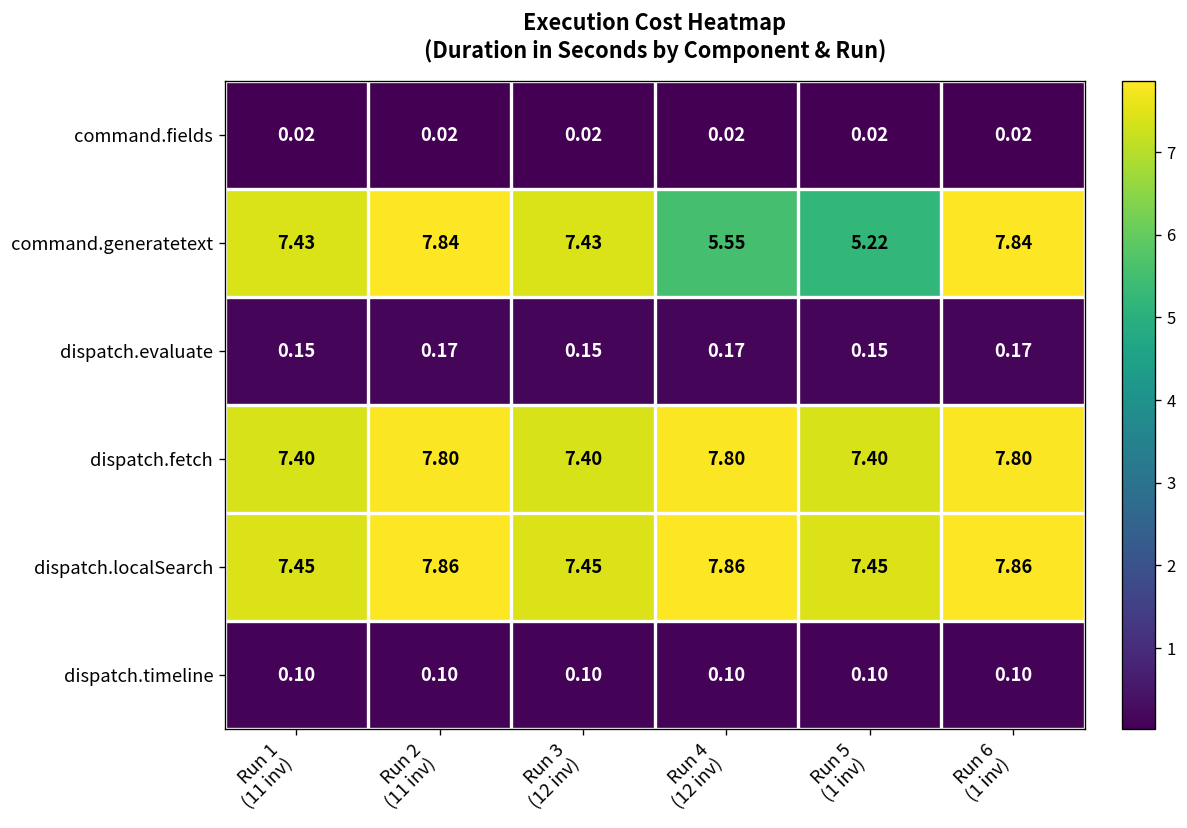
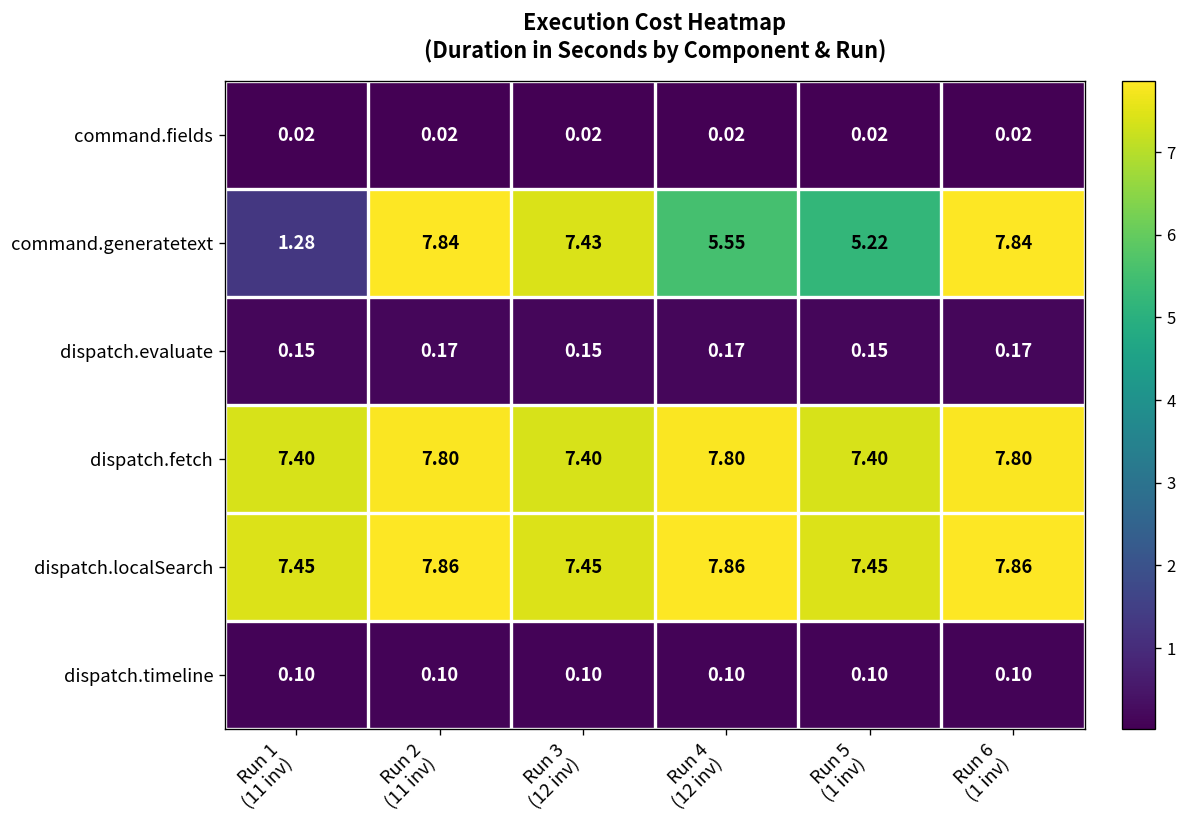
  {
    "command.fields": {
      "Run 1 (11 inv)": 0.02,
      "Run 2 (11 inv)": 0.02,
      "Run 3 (12 inv)": 0.02,
      "Run 4 (12 inv)": 0.02,
      "Run 5 (1 inv)": 0.02,
      "Run 6 (1 inv)": 0.02
    },
    "command.generatetext": {
-     "Run 1 (11 inv)": 7.43,
+     "Run 1 (11 inv)": 1.28,
      "Run 2 (11 inv)": 7.84,
      "Run 3 (12 inv)": 7.43,
      "Run 4 (12 inv)": 5.55,
      "Run 5 (1 inv)": 5.22,
      "Run 6 (1 inv)": 7.84
    },
    "dispatch.evaluate": {
      "Run 1 (11 inv)": 0.15,
      "Run 2 (11 inv)": 0.17,
      "Run 3 (12 inv)": 0.15,
      "Run 4 (12 inv)": 0.17,
      "Run 5 (1 inv)": 0.15,
      "Run 6 (1 inv)": 0.17
    },
    "dispatch.fetch": {
      "Run 1 (11 inv)": 7.40,
      "Run 2 (11 inv)": 7.80,
      "Run 3 (12 inv)": 7.40,
      "Run 4 (12 inv)": 7.80,
      "Run 5 (1 inv)": 7.40,
      "Run 6 (1 inv)": 7.80
    },
    "dispatch.localSearch": {
      "Run 1 (11 inv)": 7.45,
      "Run 2 (11 inv)": 7.86,
      "Run 3 (12 inv)": 7.45,
      "Run 4 (12 inv)": 7.86,
      "Run 5 (1 inv)": 7.45,
      "Run 6 (1 inv)": 7.86
    },
    "dispatch.timeline": {
      "Run 1 (11 inv)": 0.10,
      "Run 2 (11 inv)": 0.10,
      "Run 3 (12 inv)": 0.10,
      "Run 4 (12 inv)": 0.10,
      "Run 5 (1 inv)": 0.10,
      "Run 6 (1 inv)": 0.10
    }
  }
